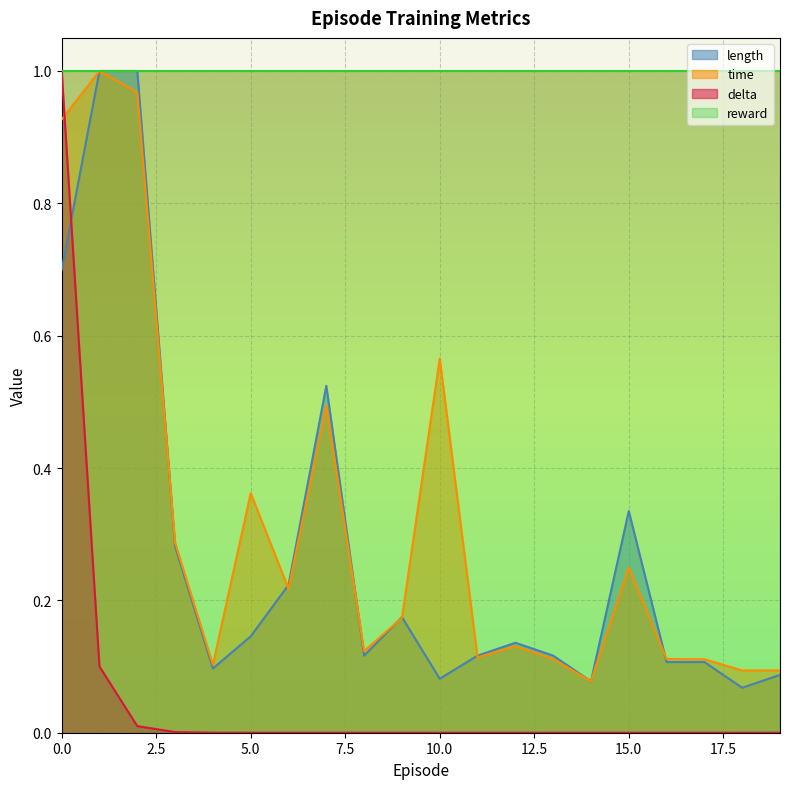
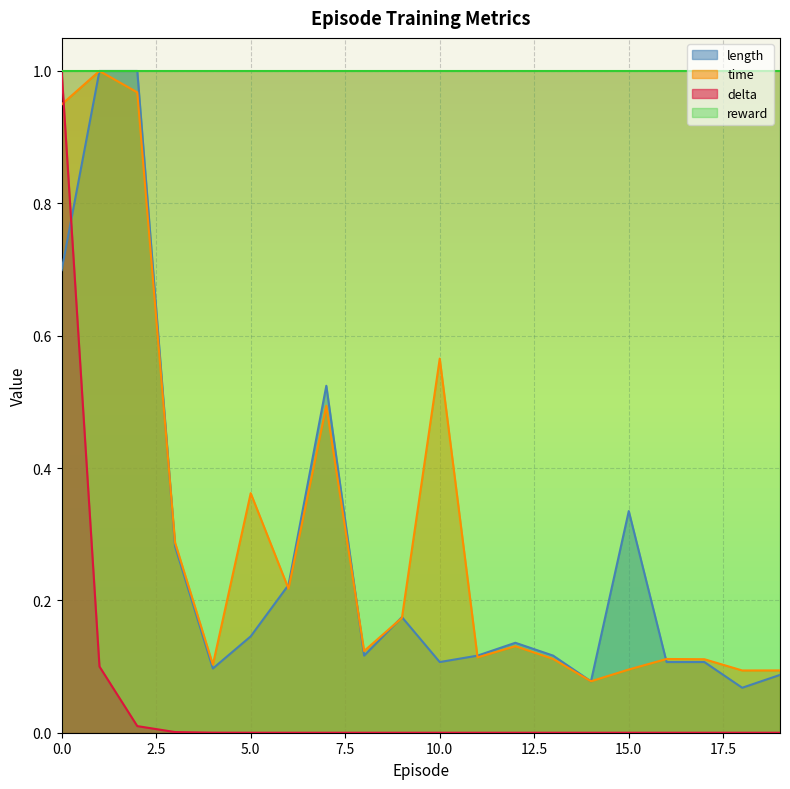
  {
    "length": {
      "0.0": 0.70,
      "5.0": 0.15,
-     "10.0": 0.08,
+     "10.0": 0.11,
      "15.0": 0.33
    },
    "time": {
-     "0.0": 0.93,
+     "0.0": 0.95,
      "5.0": 0.36,
      "10.0": 0.57,
-     "15.0": 0.25
+     "15.0": 0.10
    },
    "delta": {
      "5.0": 0.00,
      "10.0": 0.00,
      "15.0": 0.00
    },
    "reward": {
      "5.0": 1.00,
      "10.0": 1.00,
      "15.0": 1.00
    }
  }
